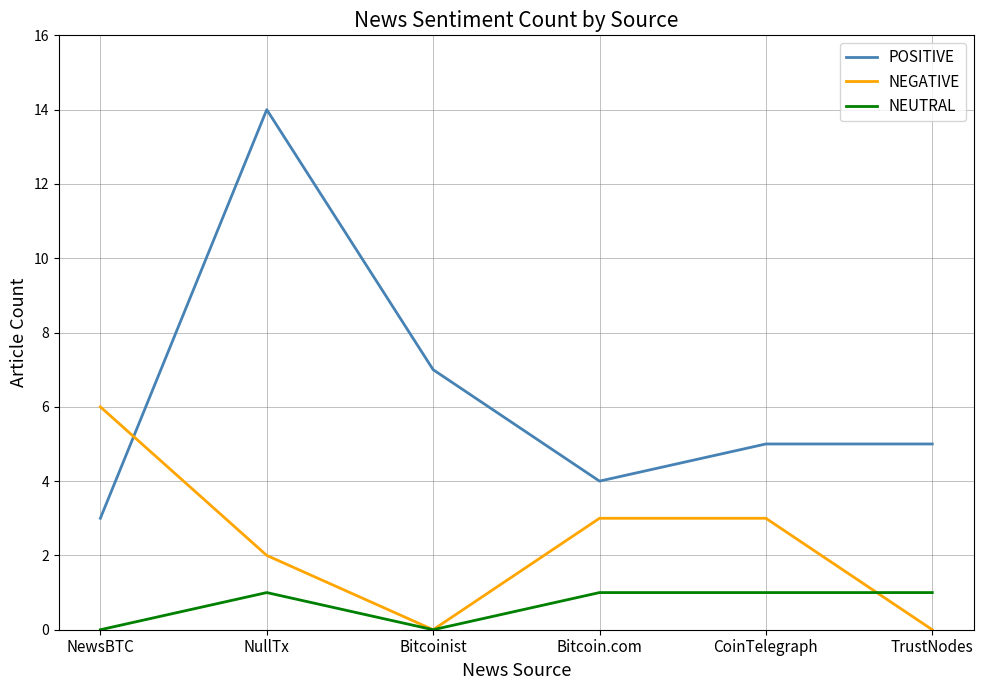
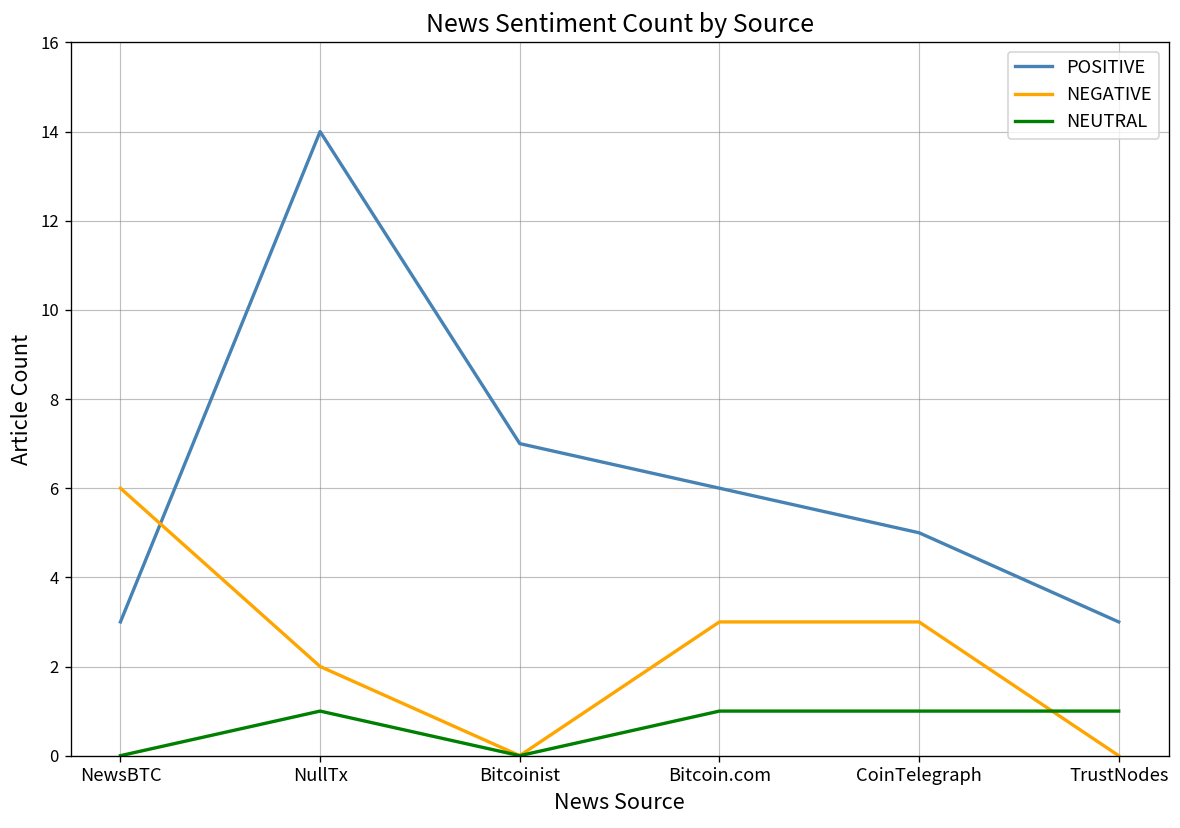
  {
    "POSITIVE": {
      "NewsBTC": 3,
      "NullTx": 14,
      "Bitcoinist": 7,
-     "Bitcoin.com": 4,
+     "Bitcoin.com": 6,
      "CoinTelegraph": 5,
-     "TrustNodes": 5
+     "TrustNodes": 3
    },
    "NEGATIVE": {
      "NewsBTC": 6,
      "NullTx": 2,
      "Bitcoin.com": 3,
      "CoinTelegraph": 3,
      "TrustNodes": 0
    },
    "NEUTRAL": {
      "NewsBTC": 0,
      "NullTx": 1,
      "Bitcoin.com": 1,
      "CoinTelegraph": 1,
      "TrustNodes": 1
    }
  }
